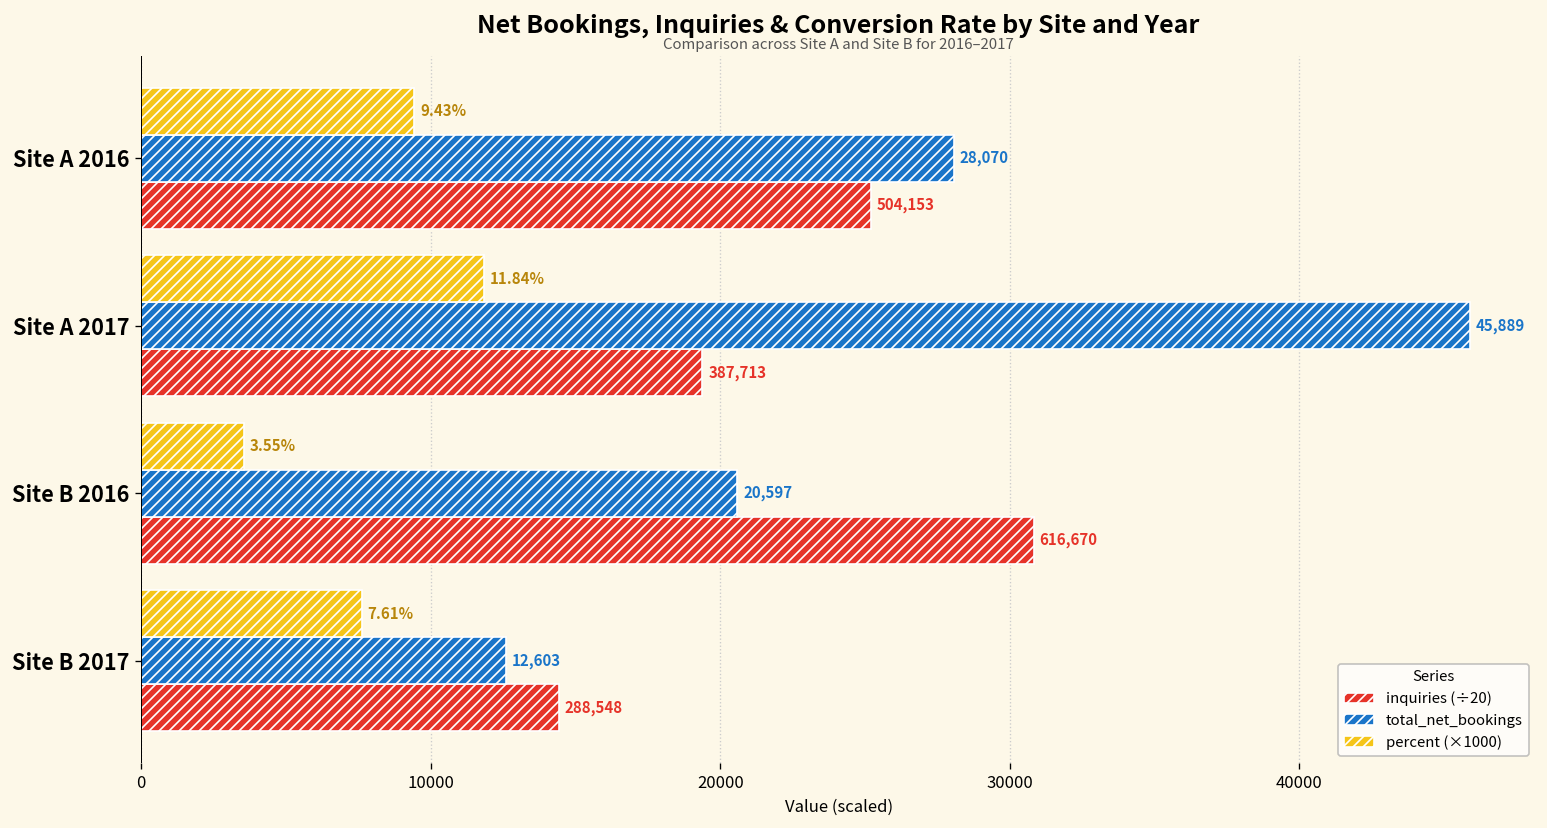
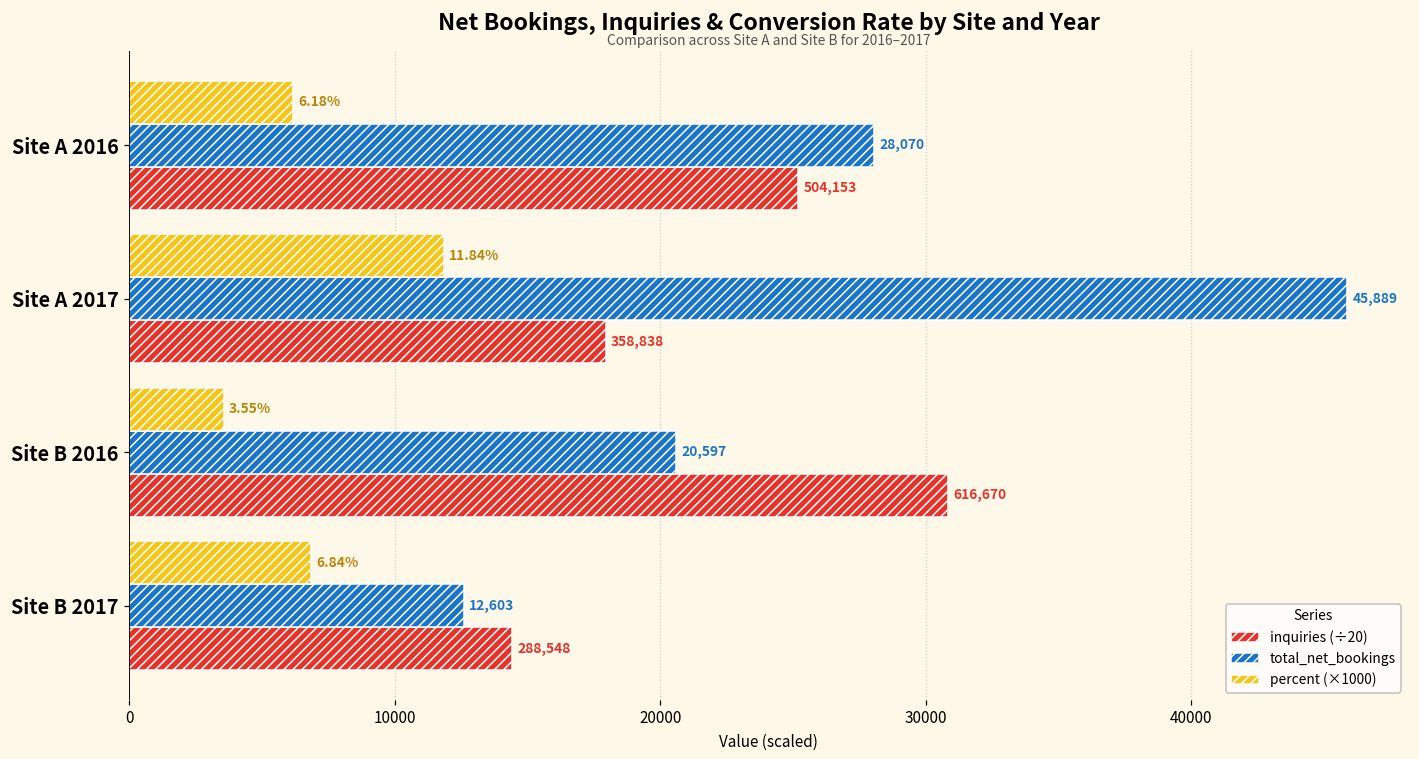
  {
    "inquiries (÷20)": {
-     "Site A 2017": "387,713"
+     "Site A 2017": "358,838"
    },
    "total_net_bookings": {
      "Site A 2016": "28,070",
      "Site A 2017": "45,889",
      "Site B 2016": "20,597",
      "Site B 2017": "12,603"
    },
    "percent (×1000)": {
-     "Site A 2016": "9.43%",
+     "Site A 2016": "6.18%",
      "Site A 2017": "11.84%",
      "Site B 2016": "3.55%",
-     "Site B 2017": "7.61%"
+     "Site B 2017": "6.84%"
    }
  }
